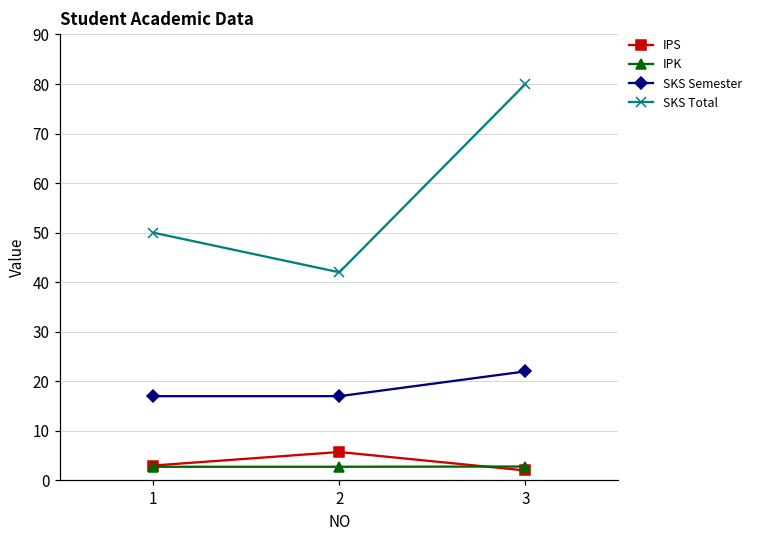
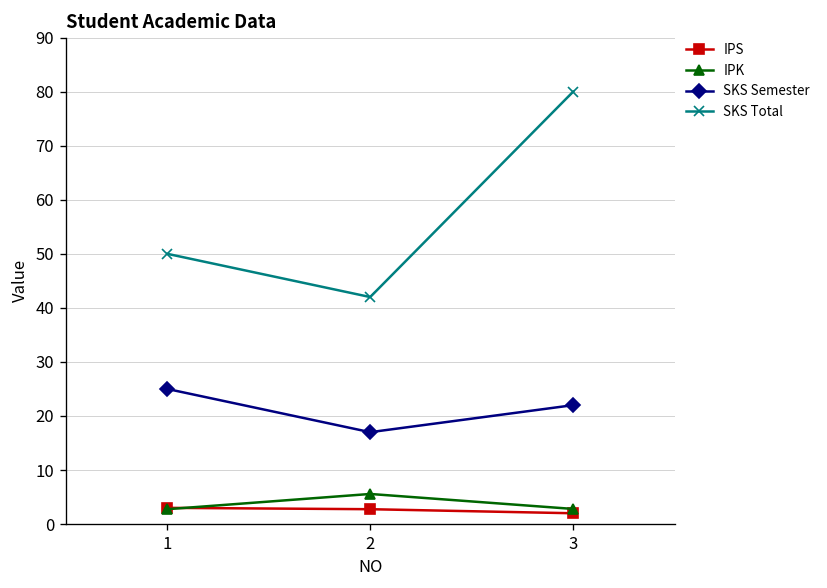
  {
    "IPS": {
-     "2": 6,
+     "2": 3,
      "3": 2
    },
    "IPK": {
-     "2": 3,
+     "2": 6,
      "3": 3
    },
    "SKS Semester": {
-     "1": 17,
+     "1": 25,
      "2": 17,
      "3": 22
    },
    "SKS Total": {
      "1": 50,
      "2": 42,
      "3": 80
    }
  }
